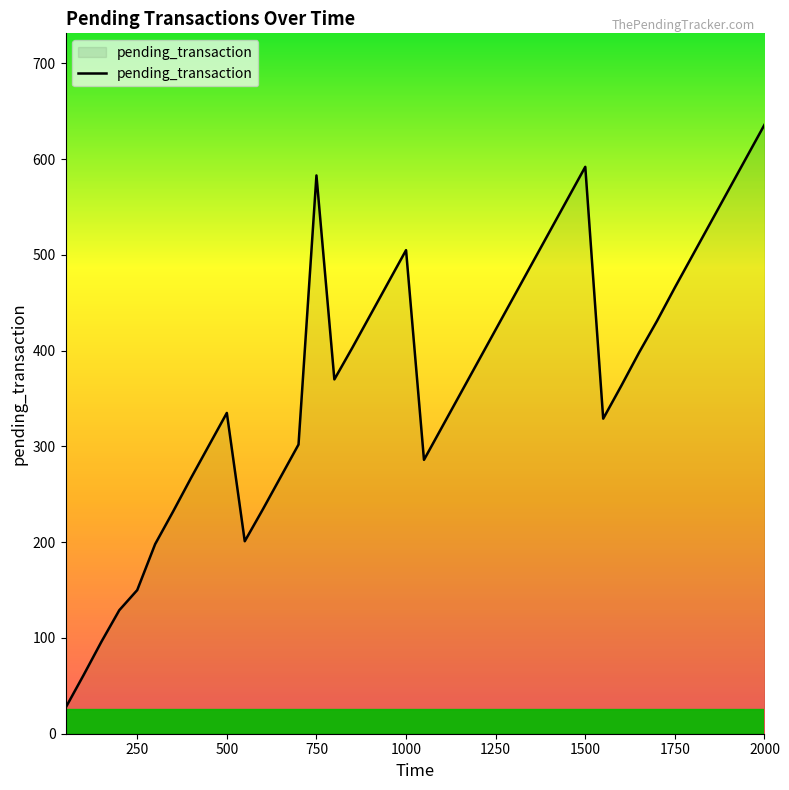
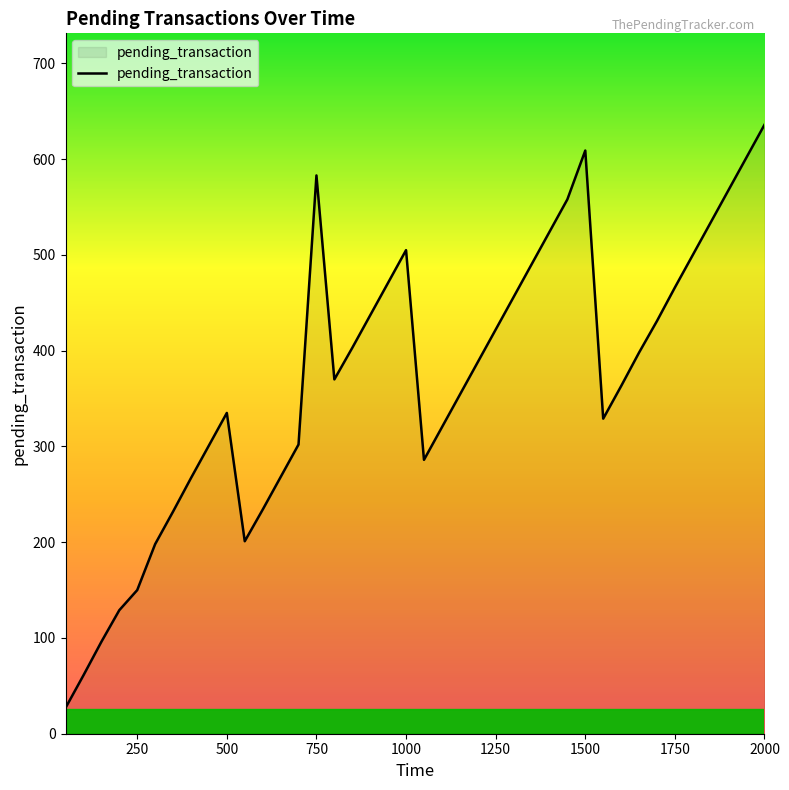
  {
    "250": 150,
    "500": 340,
    "750": 580,
    "1000": 510,
    "1250": 420,
-   "1500": 590,
+   "1500": 610,
    "1750": 470,
    "2000": 640
  }
